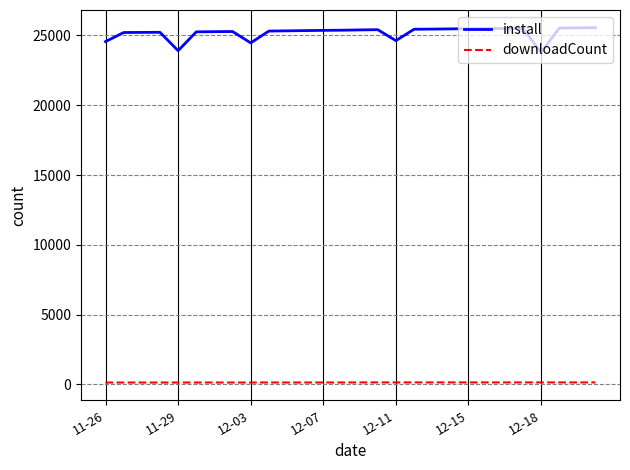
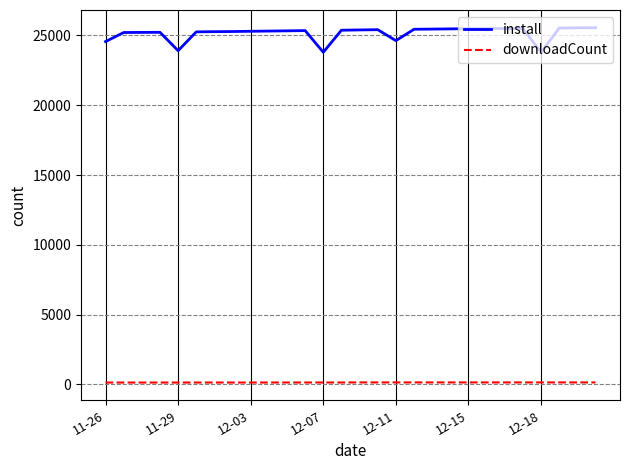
  {
    "install": {
      "11-26": 24600,
      "11-29": 23900,
-     "12-03": 24500,
-     "12-07": 25400,
+     "12-03": 25300,
+     "12-07": 23800,
      "12-11": 24600
    },
    "downloadCount": {
      "11-26": 100,
      "11-29": 100,
      "12-03": 100,
      "12-07": 100,
      "12-11": 100,
      "12-15": 100,
      "12-18": 100
    }
  }
